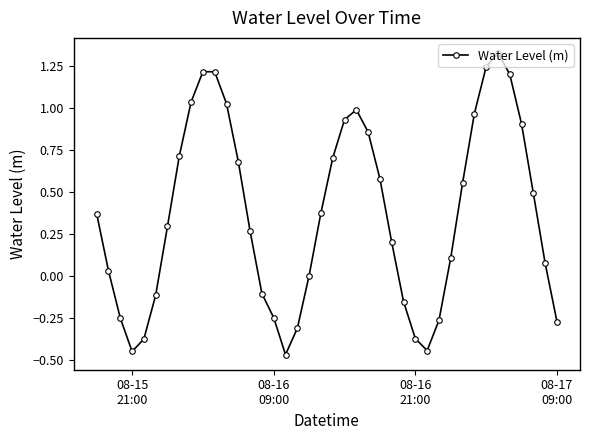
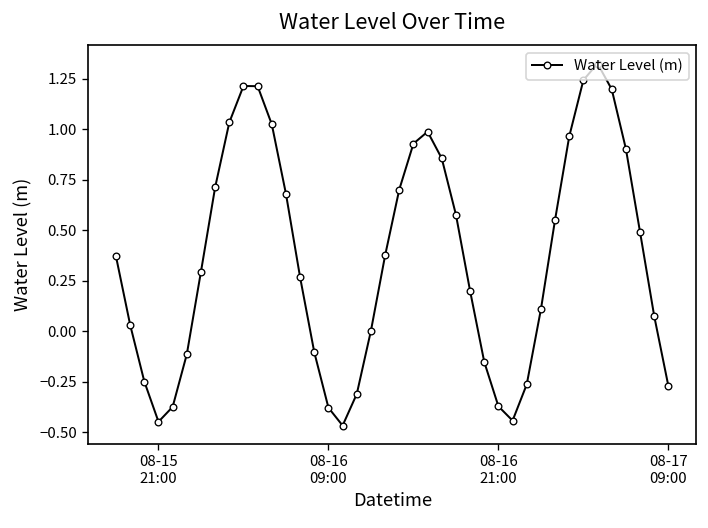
  {
    "08-15 21:00": -0.45,
-   "08-16 09:00": -0.25,
+   "08-16 09:00": -0.38,
    "08-16 21:00": -0.37,
    "08-17 09:00": -0.27
  }
